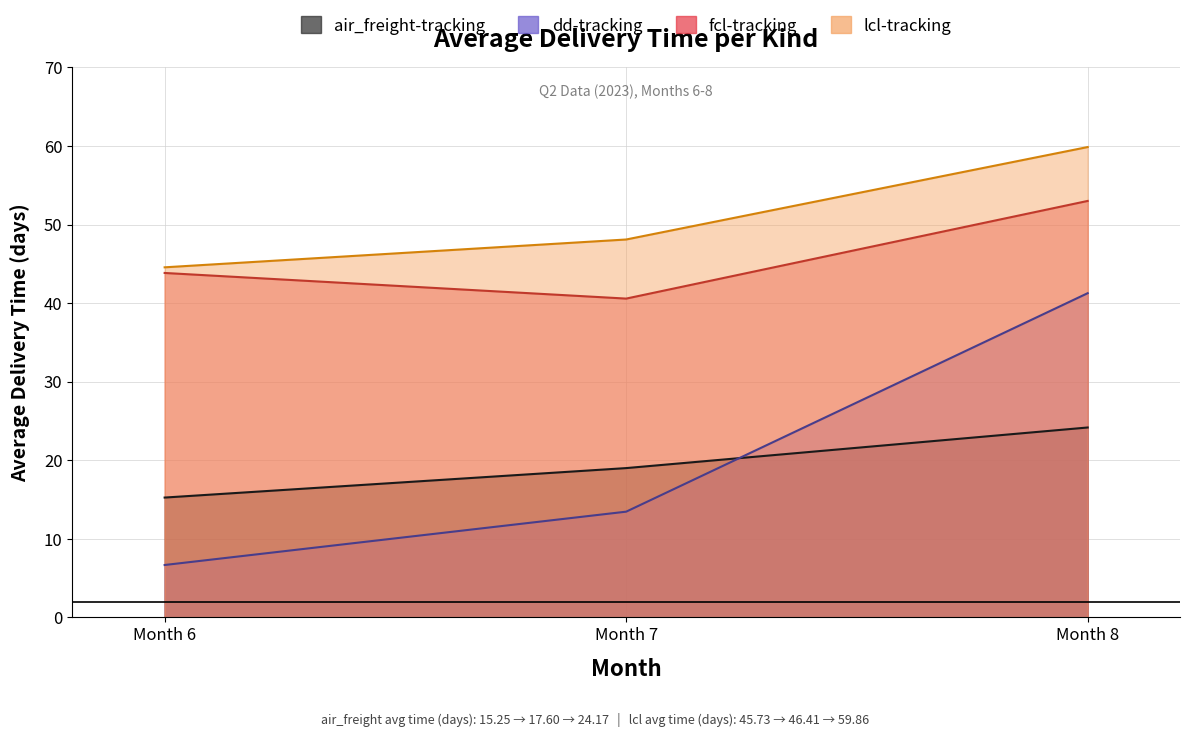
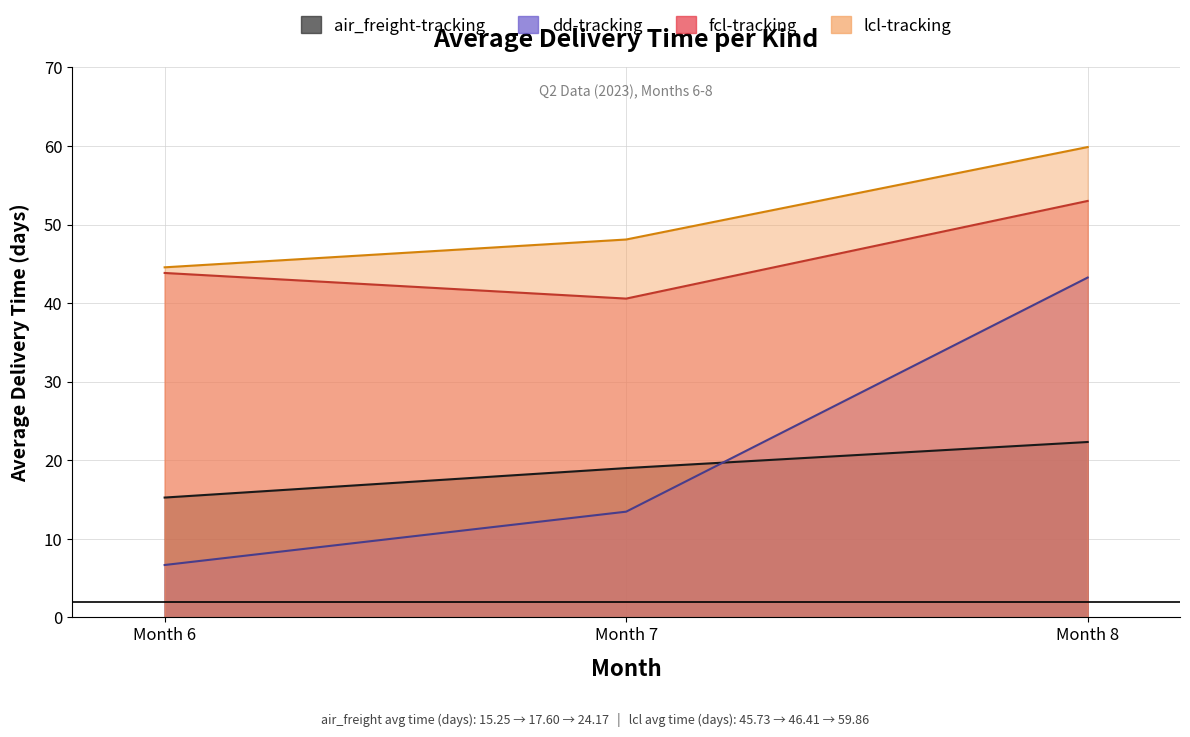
  {
    "air_freight-tracking": {
      "Month 6": 15,
      "Month 7": 19,
-     "Month 8": 24
+     "Month 8": 22
    },
    "dd-tracking": {
      "Month 6": 7,
      "Month 7": 13,
-     "Month 8": 41
+     "Month 8": 43
    },
    "fcl-tracking": {
      "Month 6": 44,
      "Month 7": 41,
      "Month 8": 53
    },
    "lcl-tracking": {
      "Month 6": 45,
      "Month 7": 48,
      "Month 8": 60
    }
  }
